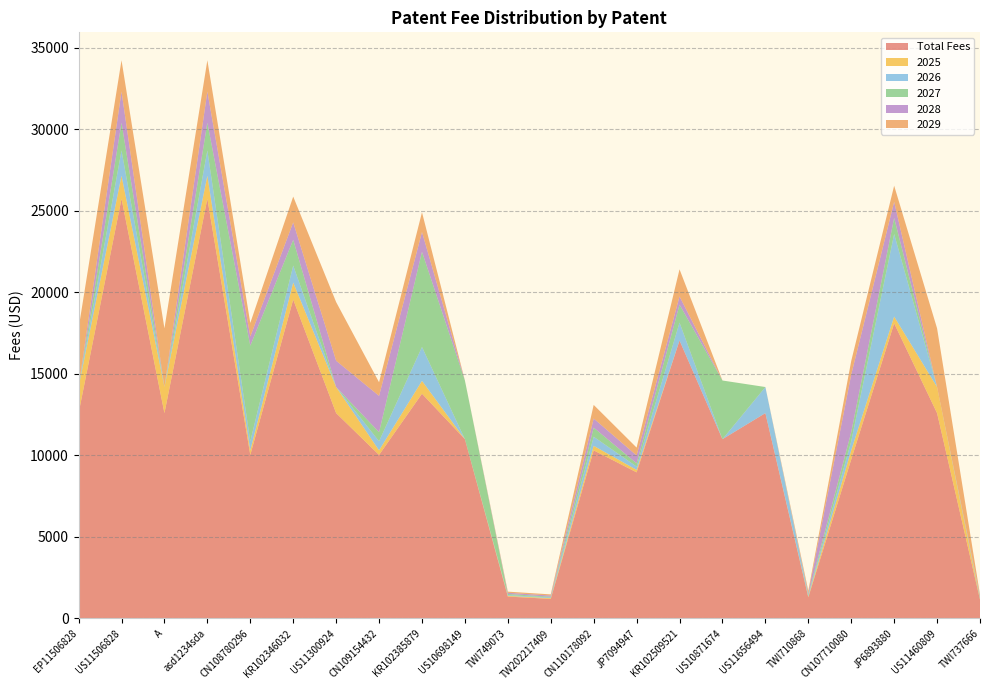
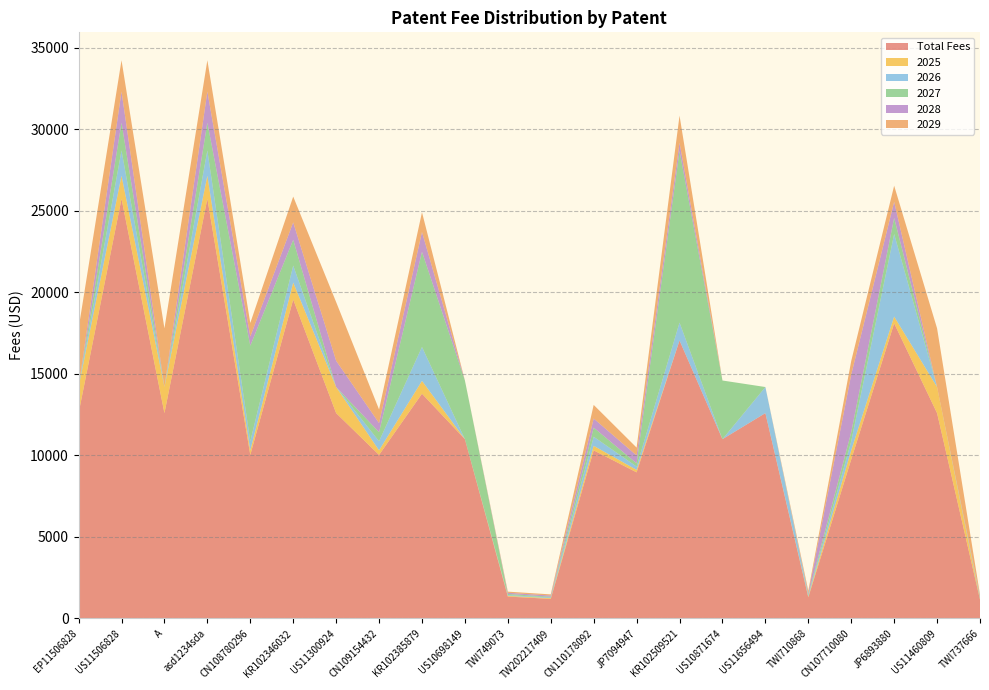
  {
    "2026": {
      "US11506828": 1600,
      "asd1234sda": 1600,
      "CN108780296": 600,
      "KR102346032": 1000,
      "CN109154432": 600,
      "KR102385879": 2100,
      "CN110178092": 600,
      "JP7094947": 200,
      "KR102509521": 1100,
      "CN107710080": 600,
      "JP6893880": 5100
    },
    "2027": {
      "US11506828": 1700,
      "asd1234sda": 1700,
      "CN108780296": 5900,
      "KR102346032": 1600,
      "CN109154432": 600,
      "KR102385879": 5800,
      "CN110178092": 600,
      "JP7094947": 200,
-     "KR102509521": 1100,
+     "KR102509521": 10500,
      "CN107710080": 600,
      "JP6893880": 1000
    },
    "2028": {
      "US11506828": 1900,
      "asd1234sda": 1900,
      "CN108780296": 600,
      "KR102346032": 1100,
      "US11300924": 1600,
-     "CN109154432": 2200,
+     "CN109154432": 600,
      "KR102385879": 1200,
      "CN110178092": 600,
      "JP7094947": 500,
      "KR102509521": 500,
      "CN107710080": 3500,
      "JP6893880": 1000
    }
  }
